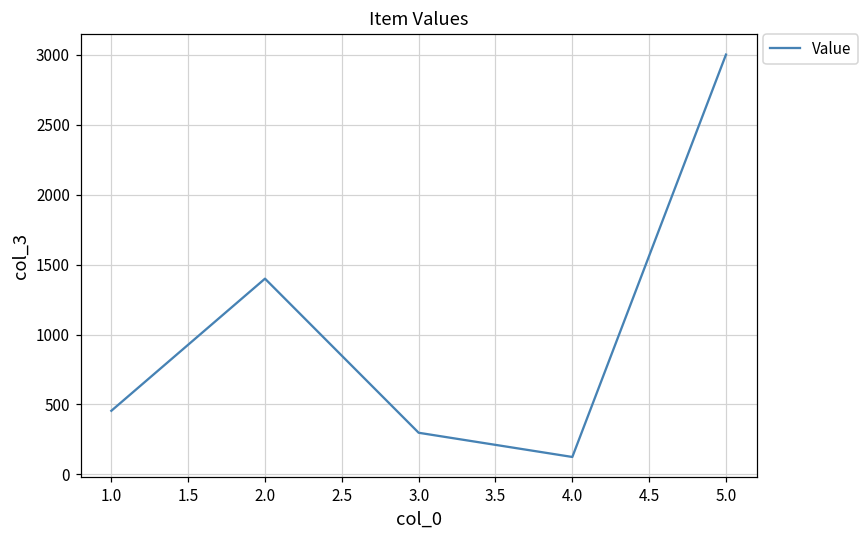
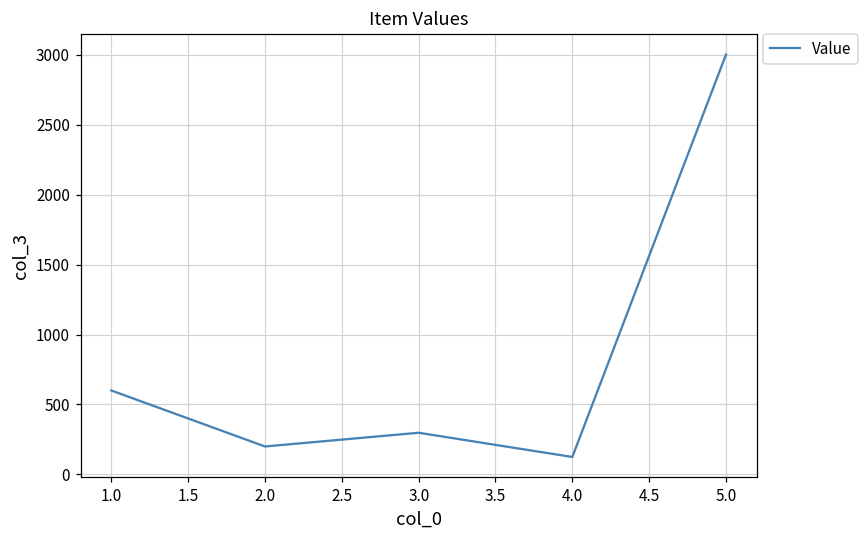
  {
-   "1.0": 460,
-   "2.0": 1400,
+   "1.0": 600,
+   "2.0": 200,
    "3.0": 300,
    "4.0": 130,
    "5.0": 3000
  }
